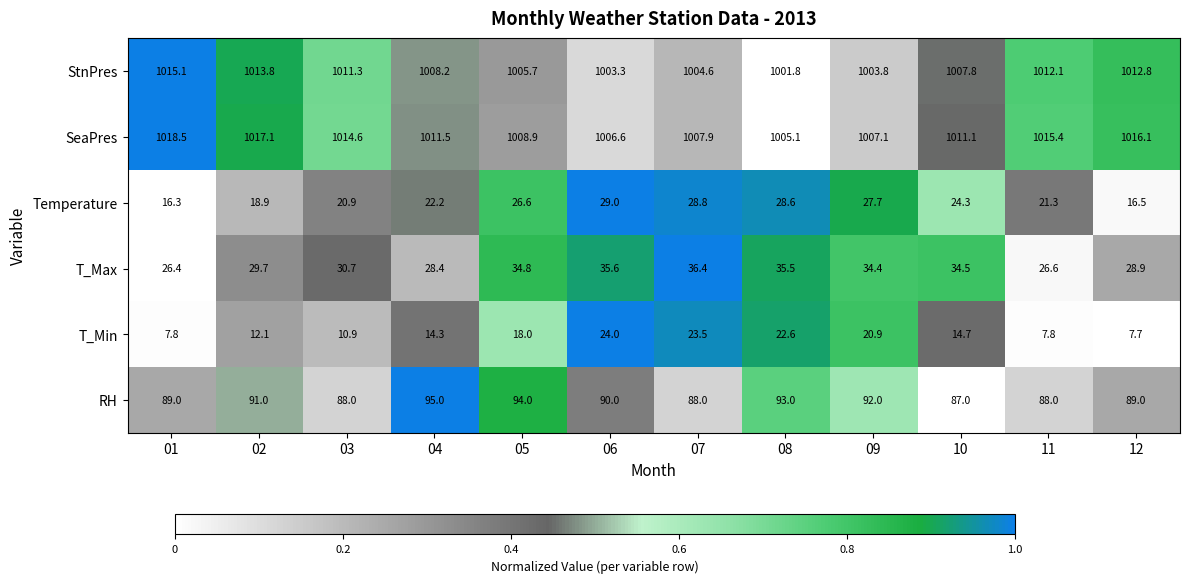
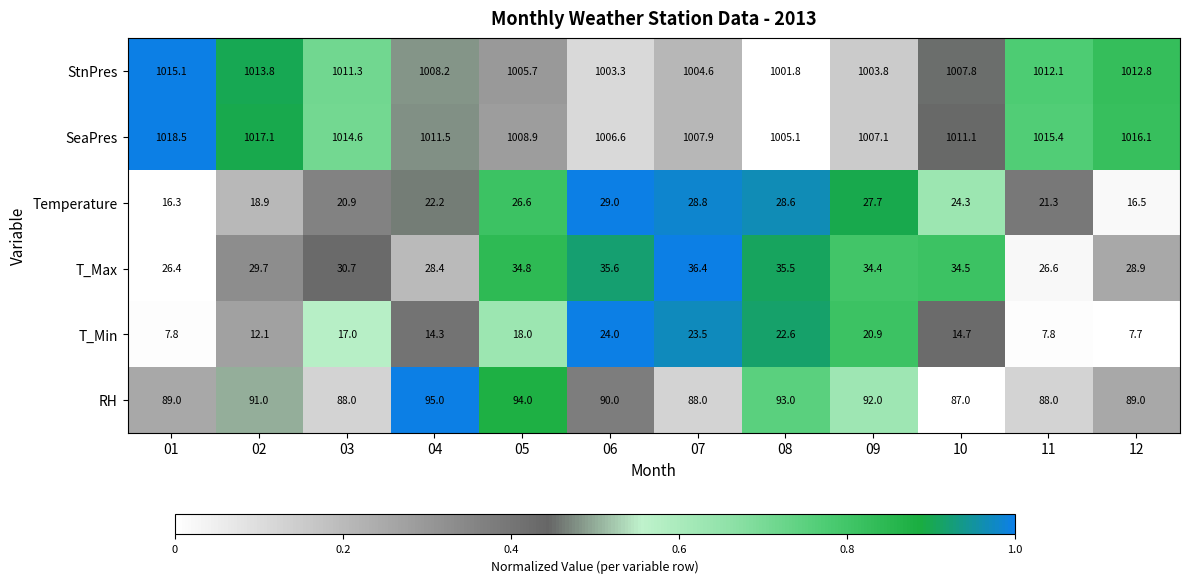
  {
    "StnPres": {
      "01": 1015.1,
      "02": 1013.8,
      "03": 1011.3,
      "04": 1008.2,
      "05": 1005.7,
      "06": 1003.3,
      "07": 1004.6,
      "08": 1001.8,
      "09": 1003.8,
      "10": 1007.8,
      "11": 1012.1,
      "12": 1012.8
    },
    "SeaPres": {
      "01": 1018.5,
      "02": 1017.1,
      "03": 1014.6,
      "04": 1011.5,
      "05": 1008.9,
      "06": 1006.6,
      "07": 1007.9,
      "08": 1005.1,
      "09": 1007.1,
      "10": 1011.1,
      "11": 1015.4,
      "12": 1016.1
    },
    "Temperature": {
      "01": 16.3,
      "02": 18.9,
      "03": 20.9,
      "04": 22.2,
      "05": 26.6,
      "06": 29.0,
      "07": 28.8,
      "08": 28.6,
      "09": 27.7,
      "10": 24.3,
      "11": 21.3,
      "12": 16.5
    },
    "T_Max": {
      "01": 26.4,
      "02": 29.7,
      "03": 30.7,
      "04": 28.4,
      "05": 34.8,
      "06": 35.6,
      "07": 36.4,
      "08": 35.5,
      "09": 34.4,
      "10": 34.5,
      "11": 26.6,
      "12": 28.9
    },
    "T_Min": {
      "01": 7.8,
      "02": 12.1,
-     "03": 10.9,
+     "03": 17.0,
      "04": 14.3,
      "05": 18.0,
      "06": 24.0,
      "07": 23.5,
      "08": 22.6,
      "09": 20.9,
      "10": 14.7,
      "11": 7.8,
      "12": 7.7
    },
    "RH": {
      "01": 89.0,
      "02": 91.0,
      "03": 88.0,
      "04": 95.0,
      "05": 94.0,
      "06": 90.0,
      "07": 88.0,
      "08": 93.0,
      "09": 92.0,
      "10": 87.0,
      "11": 88.0,
      "12": 89.0
    }
  }
